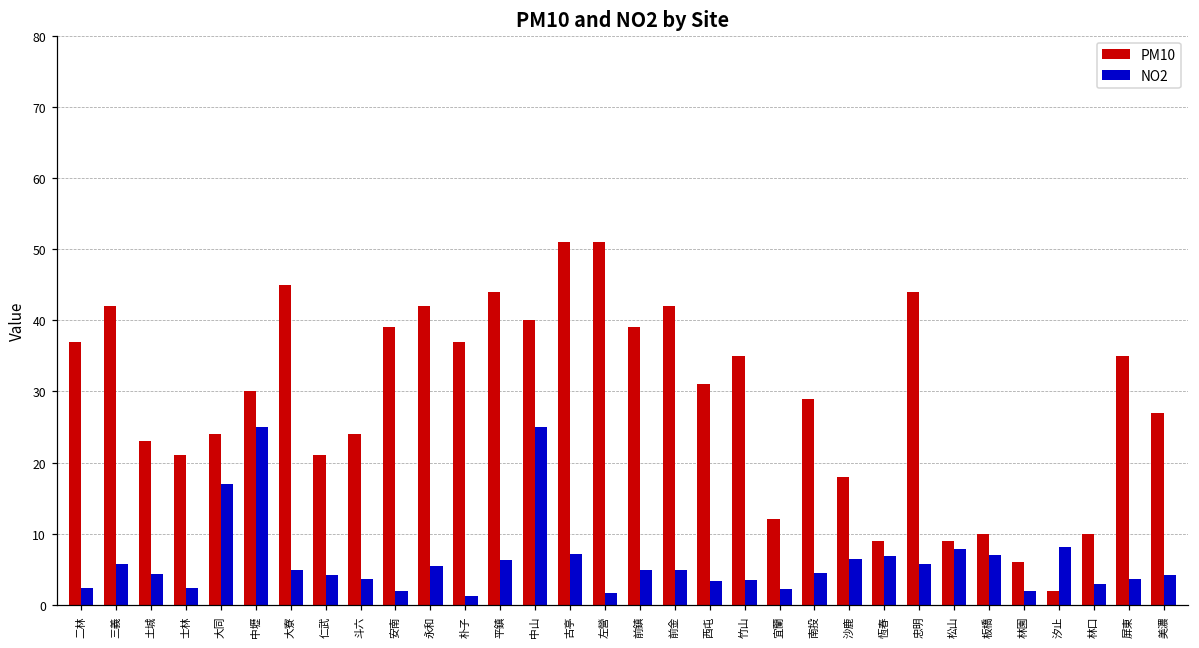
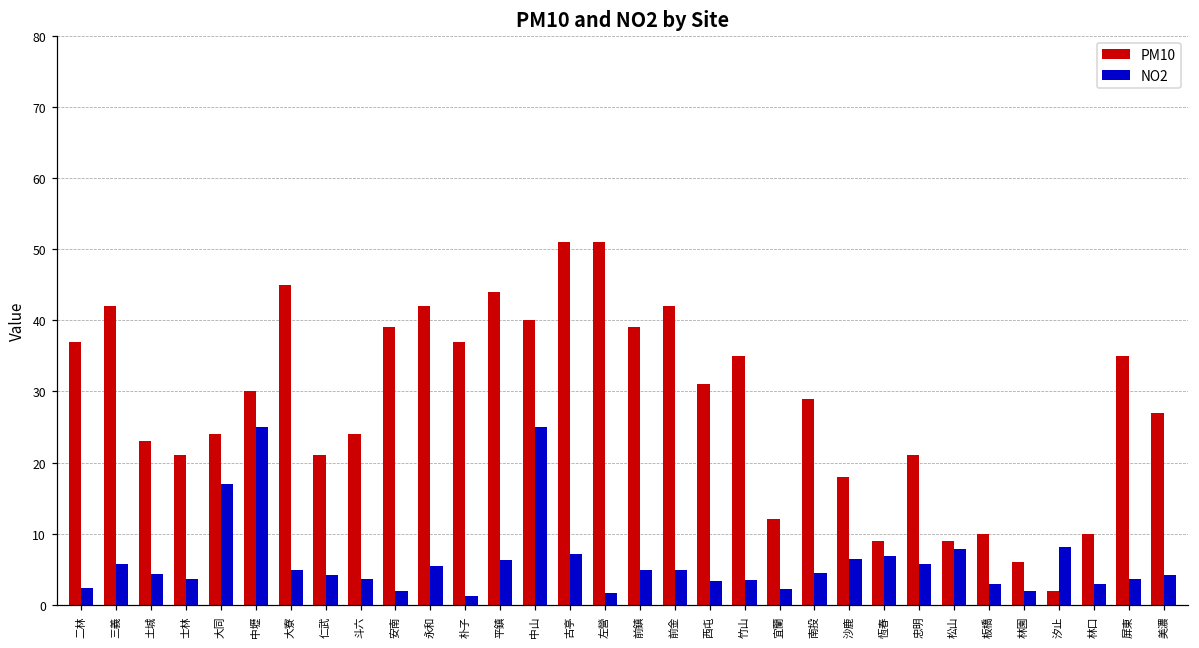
  {
    "PM10": {
      "二林": 37,
      "三義": 42,
      "土城": 23,
      "士林": 21,
      "大同": 24,
      "中壢": 30,
      "大寮": 45,
      "仁武": 21,
      "斗六": 24,
      "安南": 39,
      "永和": 42,
      "朴子": 37,
      "平鎮": 44,
      "中山": 40,
      "古亭": 51,
      "左營": 51,
      "前鎮": 39,
      "前金": 42,
      "西屯": 31,
      "竹山": 35,
      "宜蘭": 12,
      "南投": 29,
      "沙鹿": 18,
      "恆春": 9,
-     "忠明": 44,
+     "忠明": 21,
      "松山": 9,
      "板橋": 10,
      "林園": 6,
      "汐止": 2,
      "林口": 10,
      "屏東": 35,
      "美濃": 27
    },
    "NO2": {
      "二林": 2,
      "三義": 6,
      "土城": 4,
-     "士林": 2,
+     "士林": 4,
      "大同": 17,
      "中壢": 25,
      "大寮": 5,
      "仁武": 4,
      "斗六": 4,
      "安南": 2,
      "永和": 6,
      "朴子": 1,
      "平鎮": 6,
      "中山": 25,
      "古亭": 7,
      "左營": 2,
      "前鎮": 5,
      "前金": 5,
      "西屯": 3,
      "竹山": 4,
      "宜蘭": 2,
      "南投": 5,
      "沙鹿": 6,
      "恆春": 7,
      "忠明": 6,
      "松山": 8,
-     "板橋": 7,
+     "板橋": 3,
      "林園": 2,
      "汐止": 8,
      "林口": 3,
      "屏東": 4,
      "美濃": 4
    }
  }
